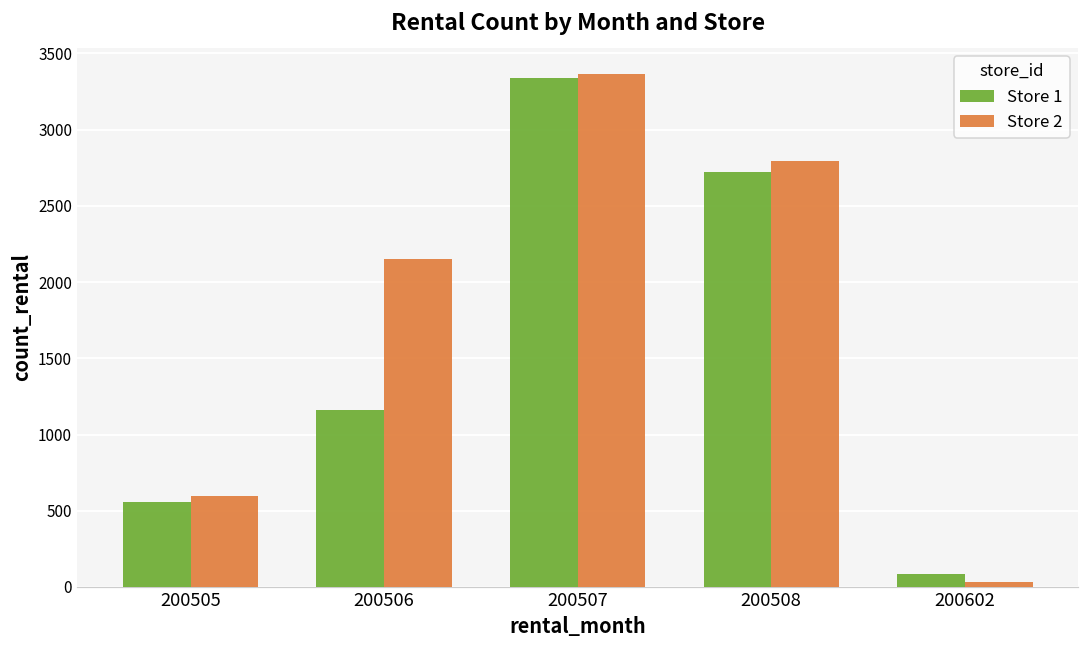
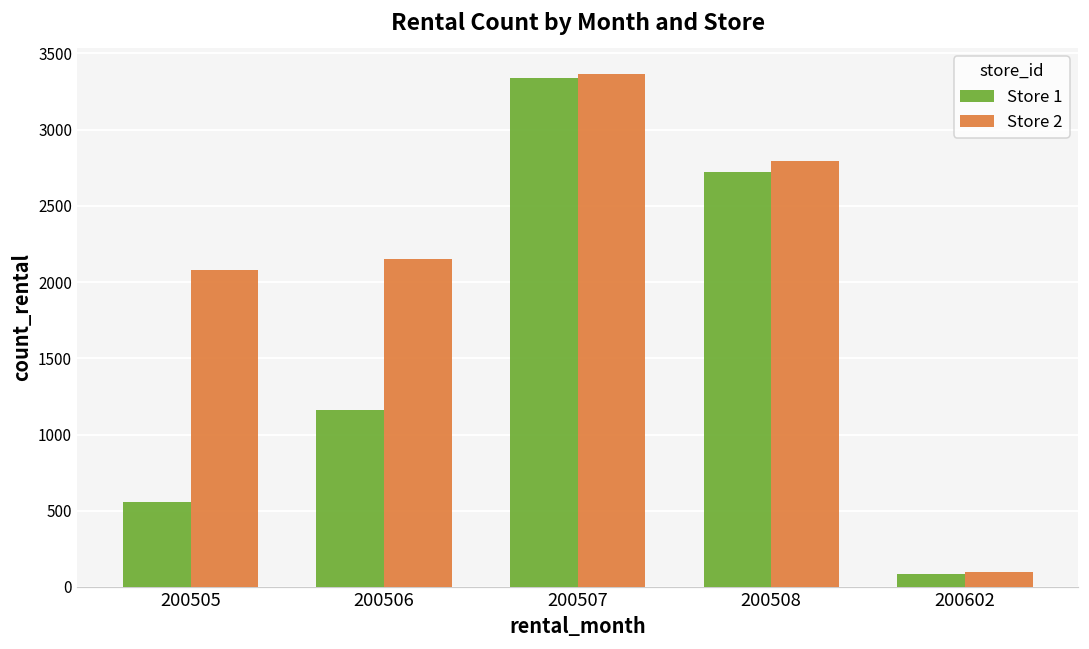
  {
    "Store 1": {
      "200505": 560,
      "200506": 1160,
      "200507": 3340,
      "200508": 2720,
      "200602": 90
    },
    "Store 2": {
-     "200505": 600,
+     "200505": 2080,
      "200506": 2150,
      "200507": 3370,
      "200508": 2790,
-     "200602": 30
+     "200602": 100
    }
  }
